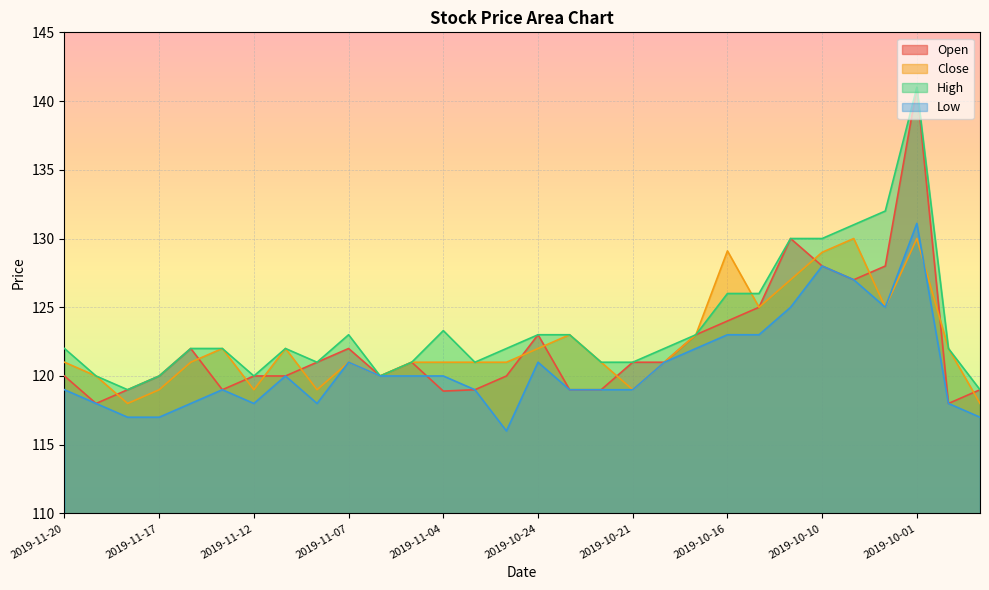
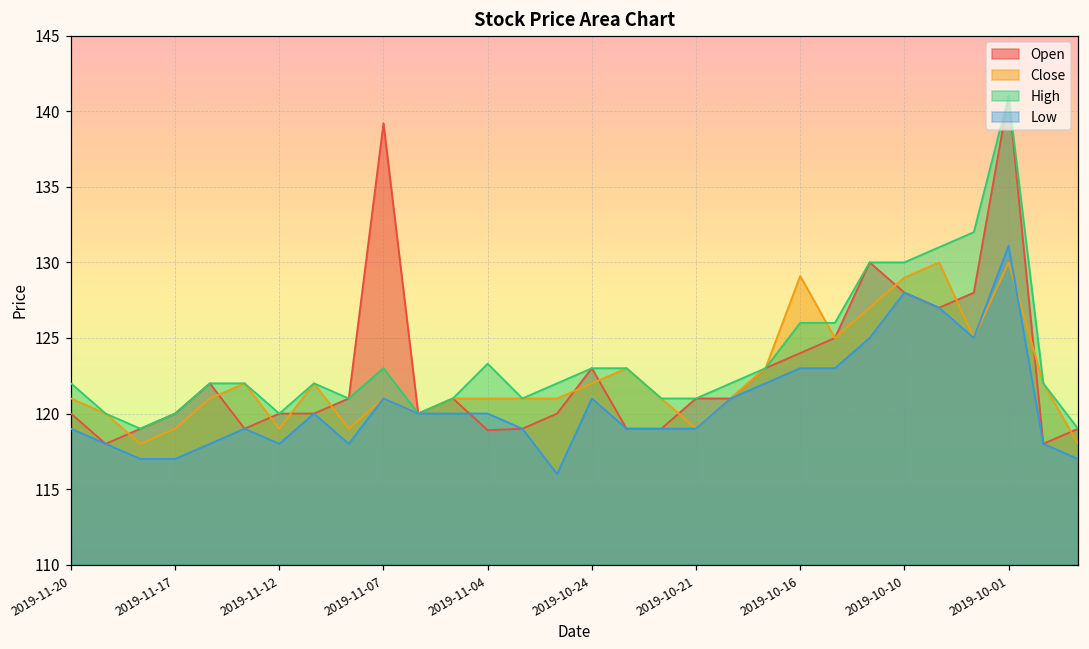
  {
    "Open": {
      "2019-11-20": 120.0,
-     "2019-11-07": 122.0,
+     "2019-11-07": 139.2,
      "2019-11-04": 118.9,
      "2019-10-16": 124.0
    },
    "Close": {
      "2019-11-20": 121.0,
      "2019-11-17": 119.0,
      "2019-11-12": 119.0,
      "2019-11-04": 121.0,
      "2019-10-24": 122.0,
      "2019-10-16": 129.1,
      "2019-10-10": 129.0,
      "2019-10-01": 130.0
    },
    "High": {
      "2019-11-20": 122.0,
      "2019-11-07": 123.0,
      "2019-11-04": 123.3,
      "2019-10-16": 126.0,
      "2019-10-10": 130.0
    },
    "Low": {
      "2019-11-20": 119.0,
      "2019-11-17": 117.0,
      "2019-11-12": 118.0,
      "2019-11-04": 120.0,
      "2019-10-24": 121.0,
      "2019-10-16": 123.0,
      "2019-10-01": 131.1
    }
  }
